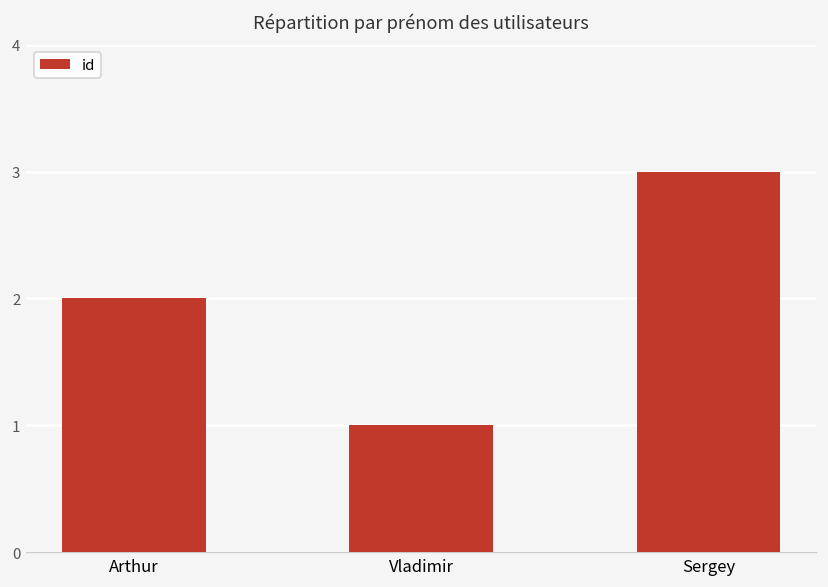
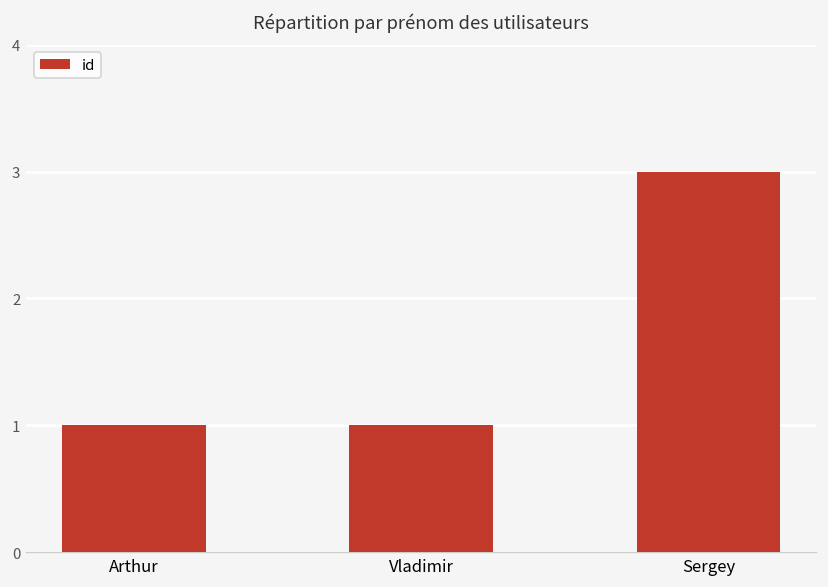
  {
-   "Arthur": 2,
+   "Arthur": 1,
    "Vladimir": 1,
    "Sergey": 3
  }
